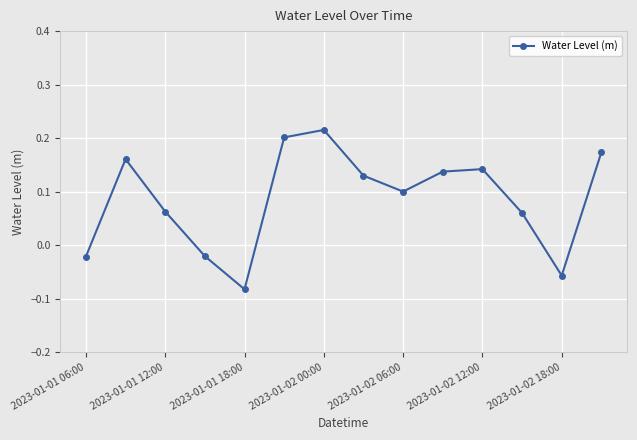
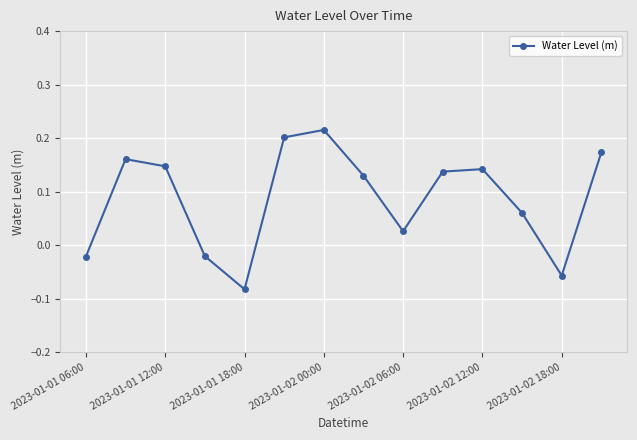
  {
    "2023-01-01 06:00": -0.02,
-   "2023-01-01 12:00": 0.06,
+   "2023-01-01 12:00": 0.15,
    "2023-01-01 18:00": -0.08,
    "2023-01-02 00:00": 0.22,
-   "2023-01-02 06:00": 0.10,
+   "2023-01-02 06:00": 0.03,
    "2023-01-02 12:00": 0.14,
    "2023-01-02 18:00": -0.06
  }
